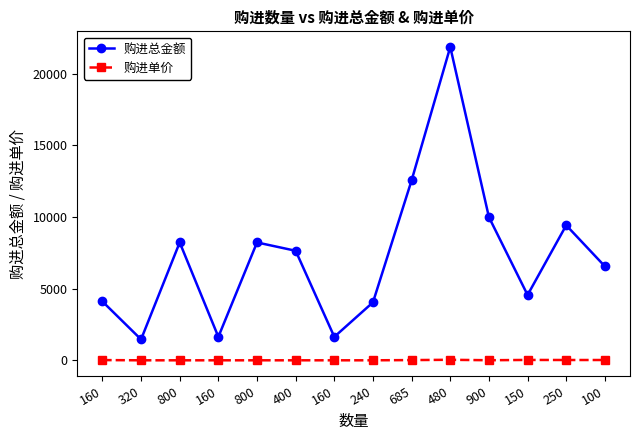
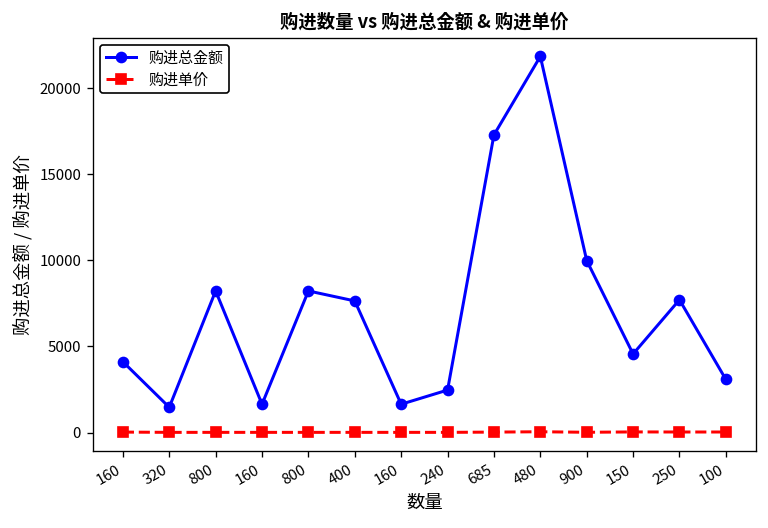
  {
    "购进总金额": {
      "320": 1500,
      "400": 7600,
-     "240": 4100,
-     "685": 12600,
+     "240": 2500,
+     "685": 17300,
      "480": 21900,
      "900": 10000,
      "150": 4600,
-     "250": 9400,
-     "100": 6600
+     "250": 7700,
+     "100": 3100
    },
    "购进单价": {
      "320": 0,
      "400": 0,
      "240": 0,
      "685": 0,
      "480": 0,
      "900": 0,
      "150": 0,
      "250": 0,
      "100": 0
    }
  }
